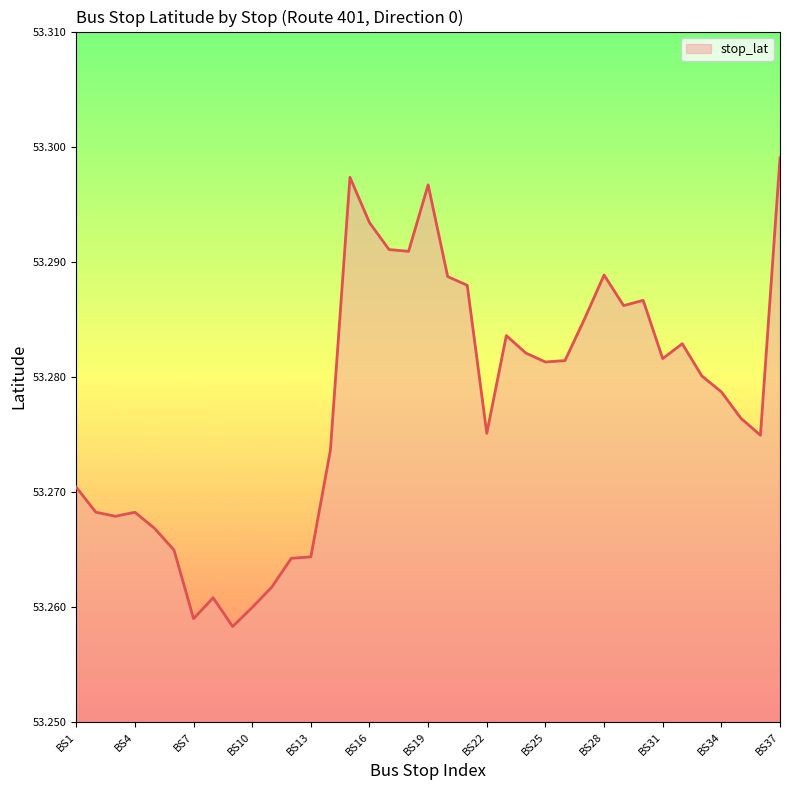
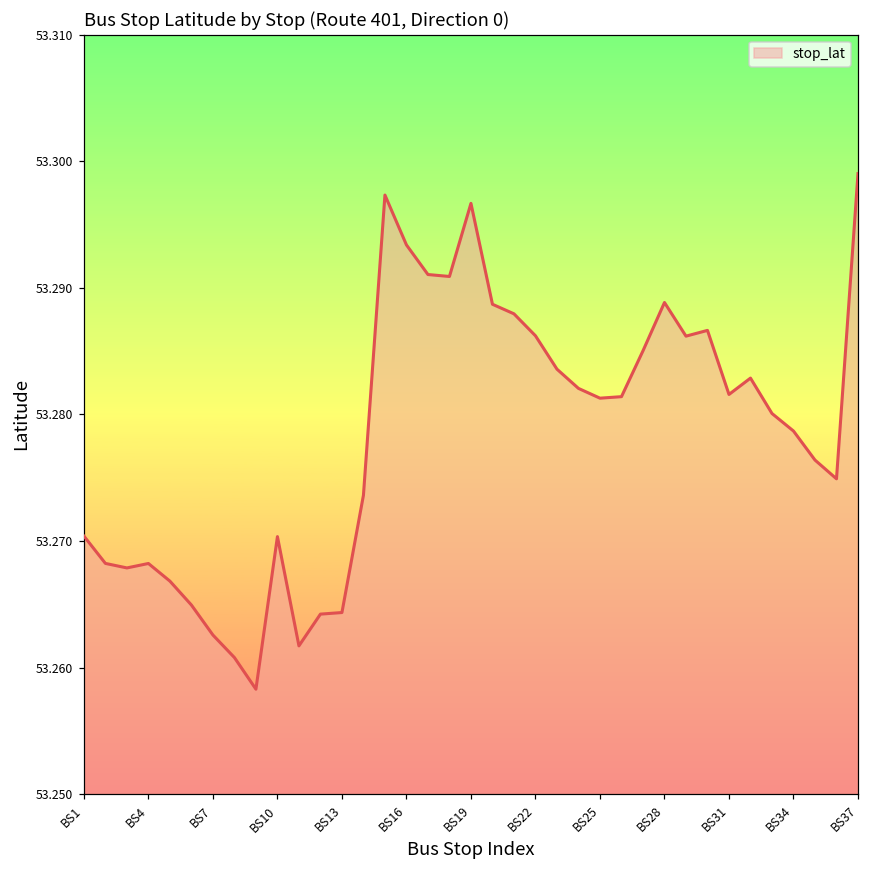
  {
    "BS1": 53.2704,
    "BS4": 53.2682,
-   "BS7": 53.2590,
-   "BS10": 53.2600,
+   "BS7": 53.2626,
+   "BS10": 53.2703,
    "BS13": 53.2644,
    "BS16": 53.2934,
    "BS19": 53.2967,
-   "BS22": 53.2751,
+   "BS22": 53.2862,
    "BS25": 53.2813,
    "BS28": 53.2888,
    "BS31": 53.2816,
    "BS34": 53.2787,
    "BS37": 53.2990
  }
